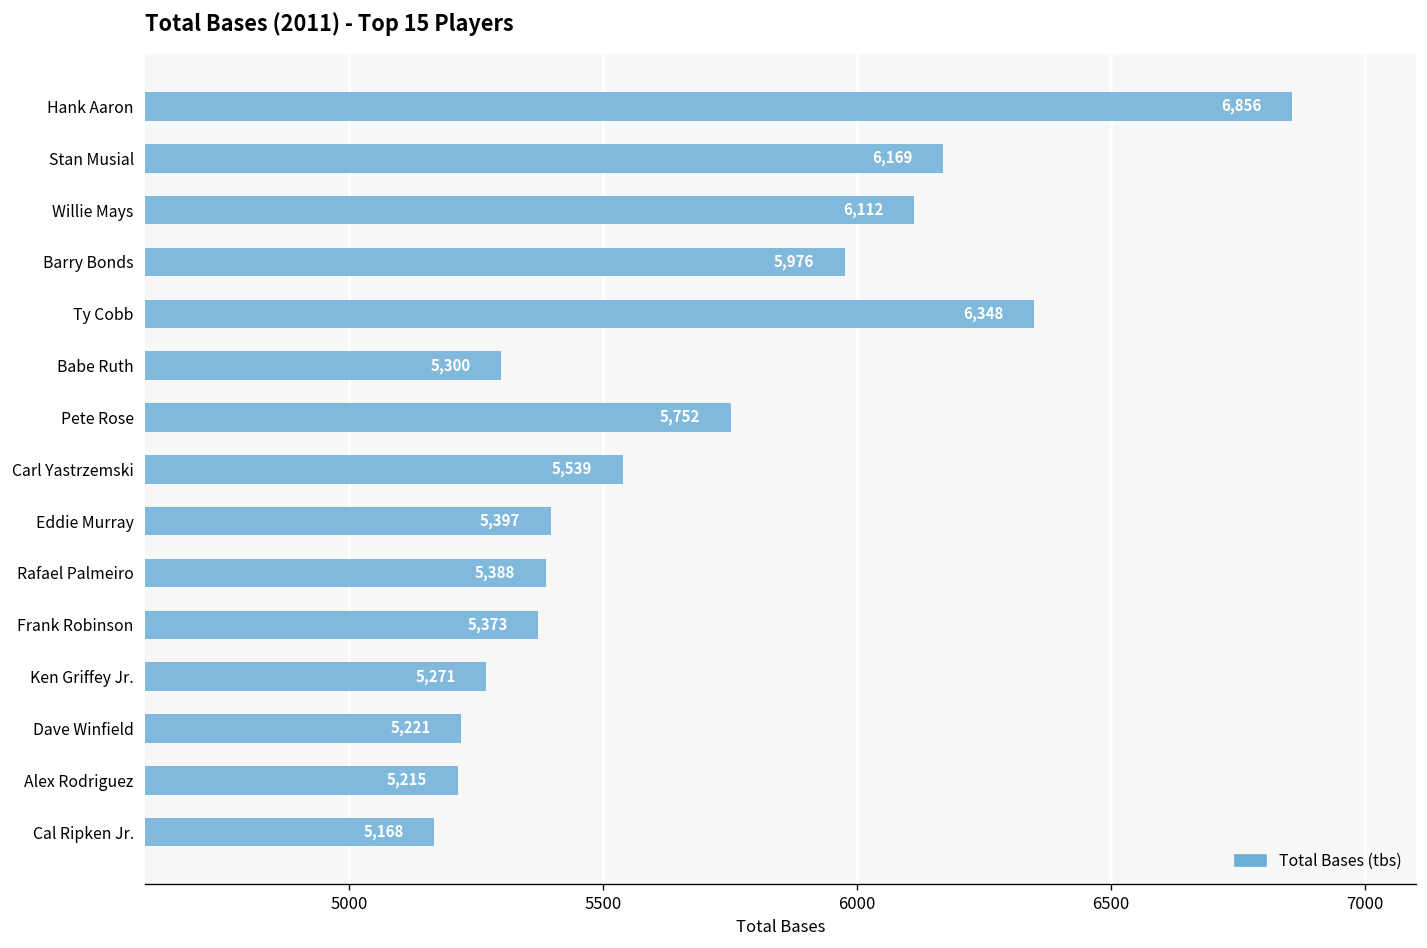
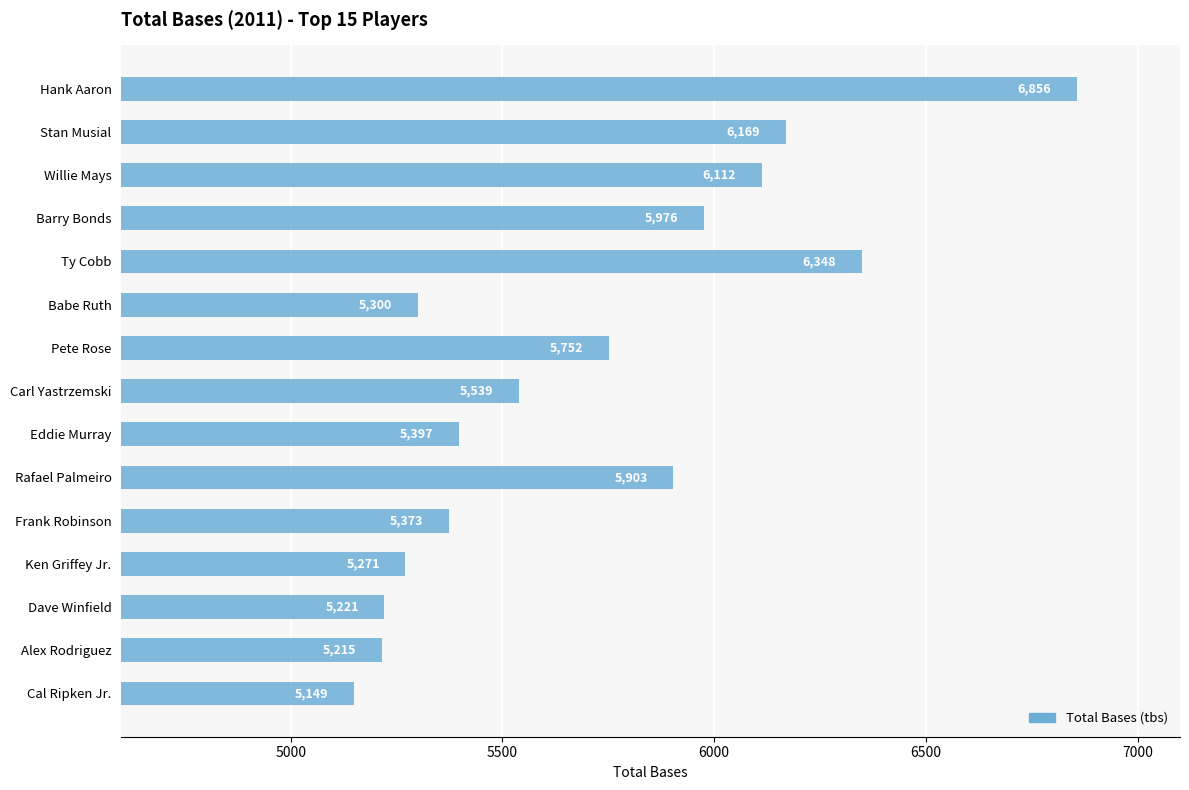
  {
    "Hank Aaron": "6,856",
    "Stan Musial": "6,169",
    "Willie Mays": "6,112",
    "Barry Bonds": "5,976",
    "Ty Cobb": "6,348",
    "Babe Ruth": "5,300",
    "Pete Rose": "5,752",
    "Carl Yastrzemski": "5,539",
    "Eddie Murray": "5,397",
-   "Rafael Palmeiro": "5,388",
+   "Rafael Palmeiro": "5,903",
    "Frank Robinson": "5,373",
    "Ken Griffey Jr.": "5,271",
    "Dave Winfield": "5,221",
    "Alex Rodriguez": "5,215",
-   "Cal Ripken Jr.": "5,168"
+   "Cal Ripken Jr.": "5,149"
  }
